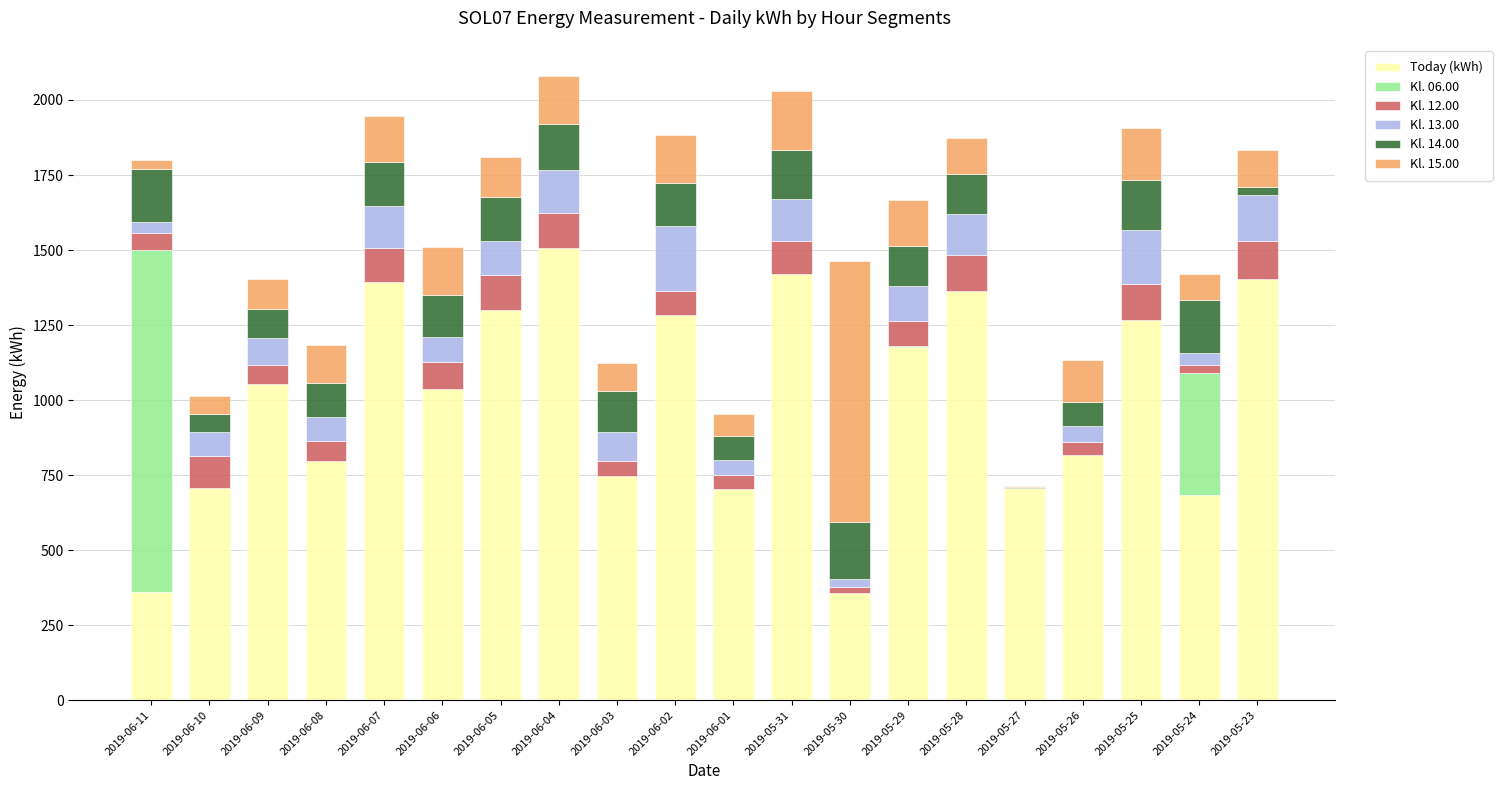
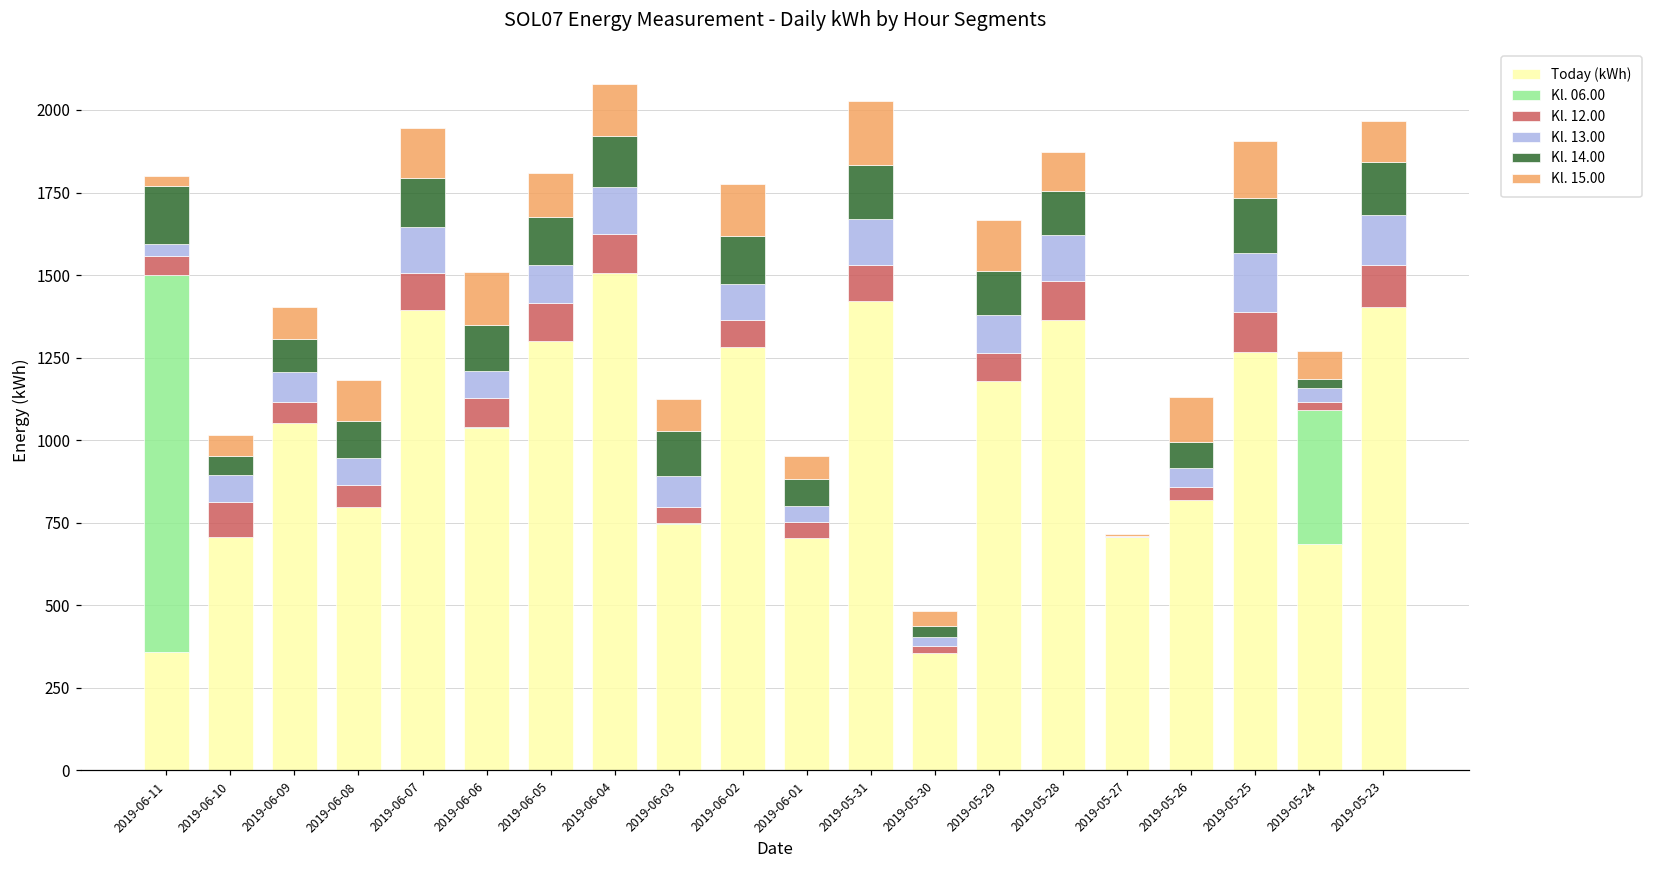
  {
    "Today (kWh)": {
      "2019-06-11": 360,
      "2019-06-10": 710,
      "2019-06-09": 1050,
      "2019-06-08": 800,
      "2019-06-07": 1390,
      "2019-06-06": 1040,
      "2019-06-05": 1300,
      "2019-06-04": 1510,
      "2019-06-03": 750,
      "2019-06-02": 1280,
      "2019-06-01": 700,
      "2019-05-31": 1420,
      "2019-05-30": 360,
      "2019-05-29": 1180,
      "2019-05-28": 1360,
      "2019-05-27": 710,
      "2019-05-26": 820,
      "2019-05-25": 1270,
      "2019-05-24": 680,
      "2019-05-23": 1400
    },
    "Kl. 06.00": {
      "2019-06-11": 1140,
      "2019-06-08": 0,
      "2019-06-05": 0,
      "2019-05-31": 0,
      "2019-05-27": 0,
      "2019-05-26": 0,
      "2019-05-24": 410,
      "2019-05-23": 0
    },
    "Kl. 12.00": {
      "2019-06-11": 60,
      "2019-06-10": 110,
      "2019-06-09": 60,
      "2019-06-08": 70,
      "2019-06-07": 110,
      "2019-06-06": 90,
      "2019-06-05": 120,
      "2019-06-04": 120,
      "2019-06-03": 50,
      "2019-06-02": 80,
      "2019-06-01": 50,
      "2019-05-31": 110,
      "2019-05-30": 20,
      "2019-05-29": 80,
      "2019-05-28": 120,
      "2019-05-26": 40,
      "2019-05-25": 120,
      "2019-05-24": 30,
      "2019-05-23": 130
    },
    "Kl. 13.00": {
      "2019-06-11": 40,
      "2019-06-10": 80,
      "2019-06-09": 90,
      "2019-06-08": 80,
      "2019-06-07": 140,
      "2019-06-06": 80,
      "2019-06-05": 110,
      "2019-06-04": 140,
      "2019-06-03": 100,
-     "2019-06-02": 220,
+     "2019-06-02": 110,
      "2019-06-01": 50,
      "2019-05-31": 140,
      "2019-05-30": 30,
      "2019-05-29": 120,
      "2019-05-28": 140,
      "2019-05-26": 60,
      "2019-05-25": 180,
      "2019-05-24": 40,
      "2019-05-23": 150
    },
    "Kl. 14.00": {
      "2019-06-11": 180,
      "2019-06-10": 60,
      "2019-06-09": 100,
      "2019-06-08": 110,
      "2019-06-07": 150,
      "2019-06-06": 140,
      "2019-06-05": 150,
      "2019-06-04": 150,
      "2019-06-03": 140,
      "2019-06-02": 140,
      "2019-06-01": 80,
      "2019-05-31": 160,
-     "2019-05-30": 190,
+     "2019-05-30": 30,
      "2019-05-29": 130,
      "2019-05-28": 130,
      "2019-05-26": 80,
      "2019-05-25": 170,
-     "2019-05-24": 180,
-     "2019-05-23": 30
+     "2019-05-24": 30,
+     "2019-05-23": 160
    },
    "Kl. 15.00": {
      "2019-06-11": 30,
      "2019-06-10": 60,
      "2019-06-09": 100,
      "2019-06-08": 130,
      "2019-06-07": 150,
      "2019-06-06": 160,
      "2019-06-05": 130,
      "2019-06-04": 160,
      "2019-06-03": 100,
      "2019-06-02": 160,
      "2019-06-01": 70,
      "2019-05-31": 200,
-     "2019-05-30": 870,
+     "2019-05-30": 50,
      "2019-05-29": 150,
      "2019-05-28": 120,
      "2019-05-26": 140,
      "2019-05-25": 170,
      "2019-05-24": 90,
      "2019-05-23": 120
    }
  }
